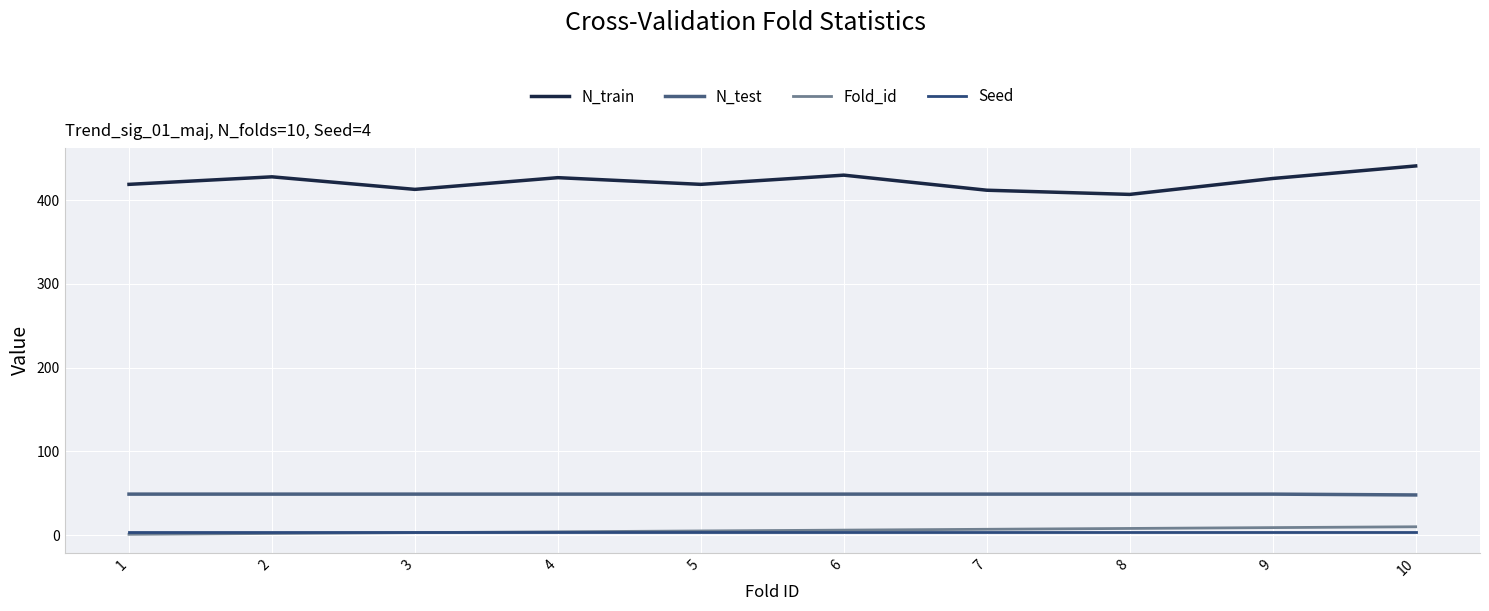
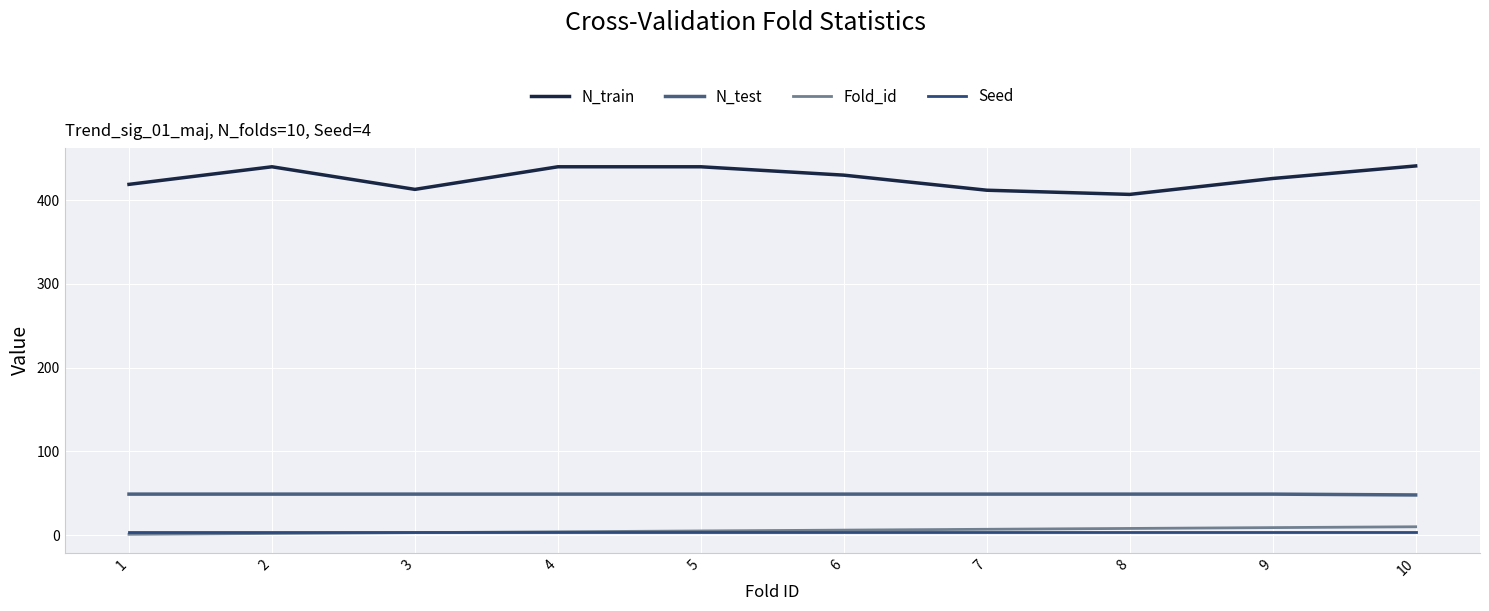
  {
    "N_train": {
      "1": 420,
-     "2": 430,
+     "2": 440,
      "3": 410,
-     "4": 430,
-     "5": 420,
+     "4": 440,
+     "5": 440,
      "6": 430,
      "7": 410,
      "8": 410,
      "9": 430,
      "10": 440
    }
  }
